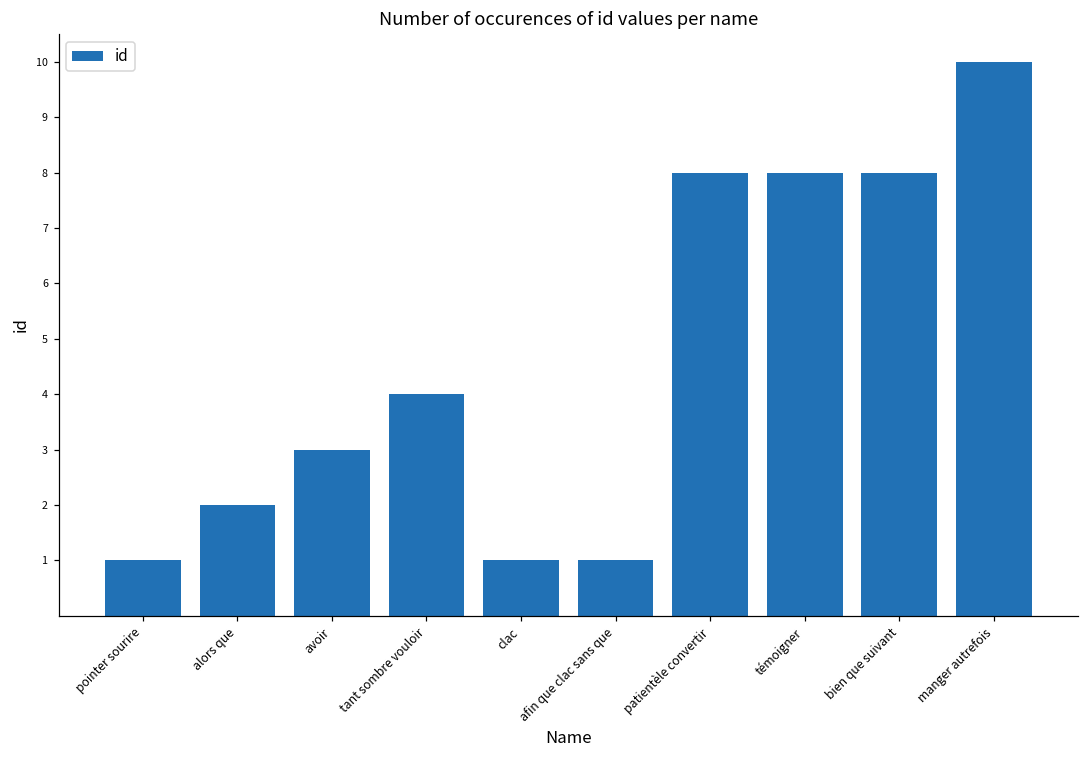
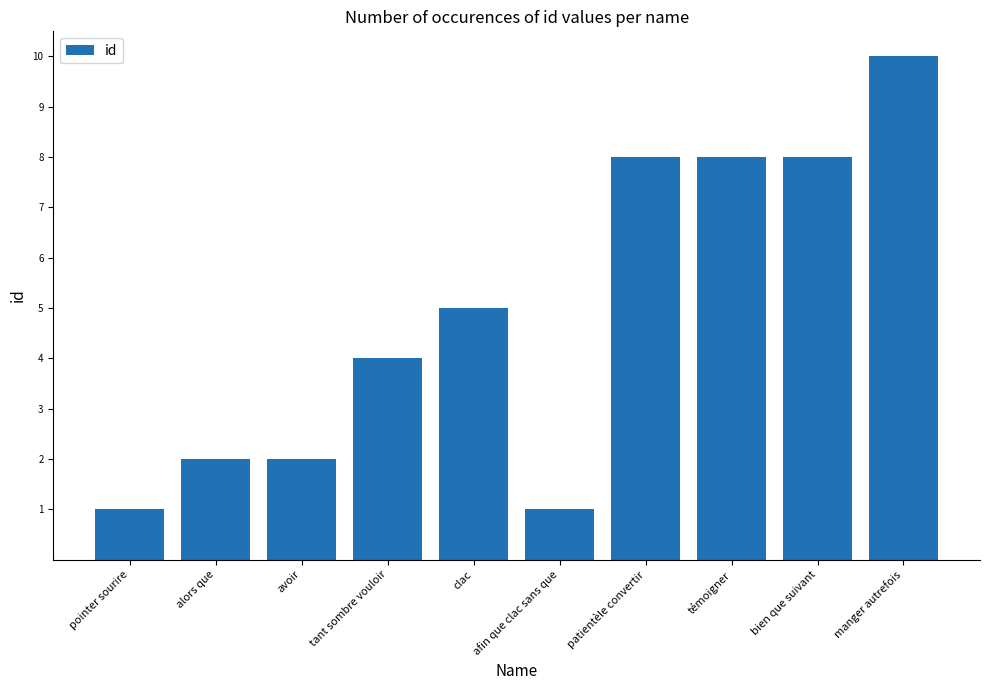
  {
    "pointer sourire": 1,
    "alors que": 2,
-   "avoir": 3,
+   "avoir": 2,
    "tant sombre vouloir": 4,
-   "clac": 1,
+   "clac": 5,
    "afin que clac sans que": 1,
    "patientèle convertir": 8,
    "témoigner": 8,
    "bien que suivant": 8,
    "manger autrefois": 10
  }
